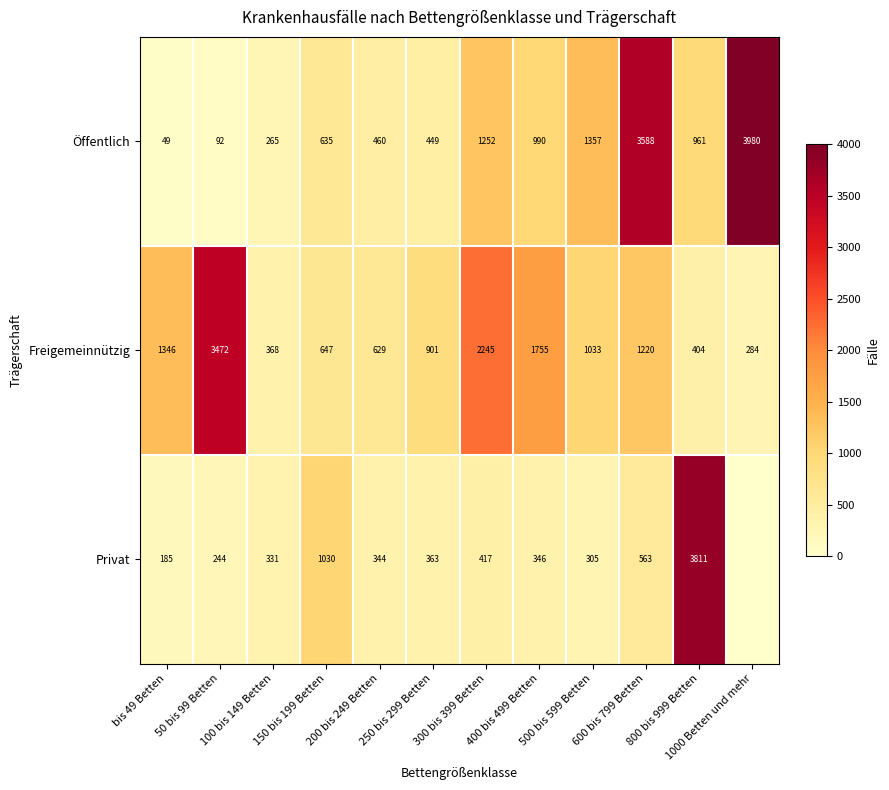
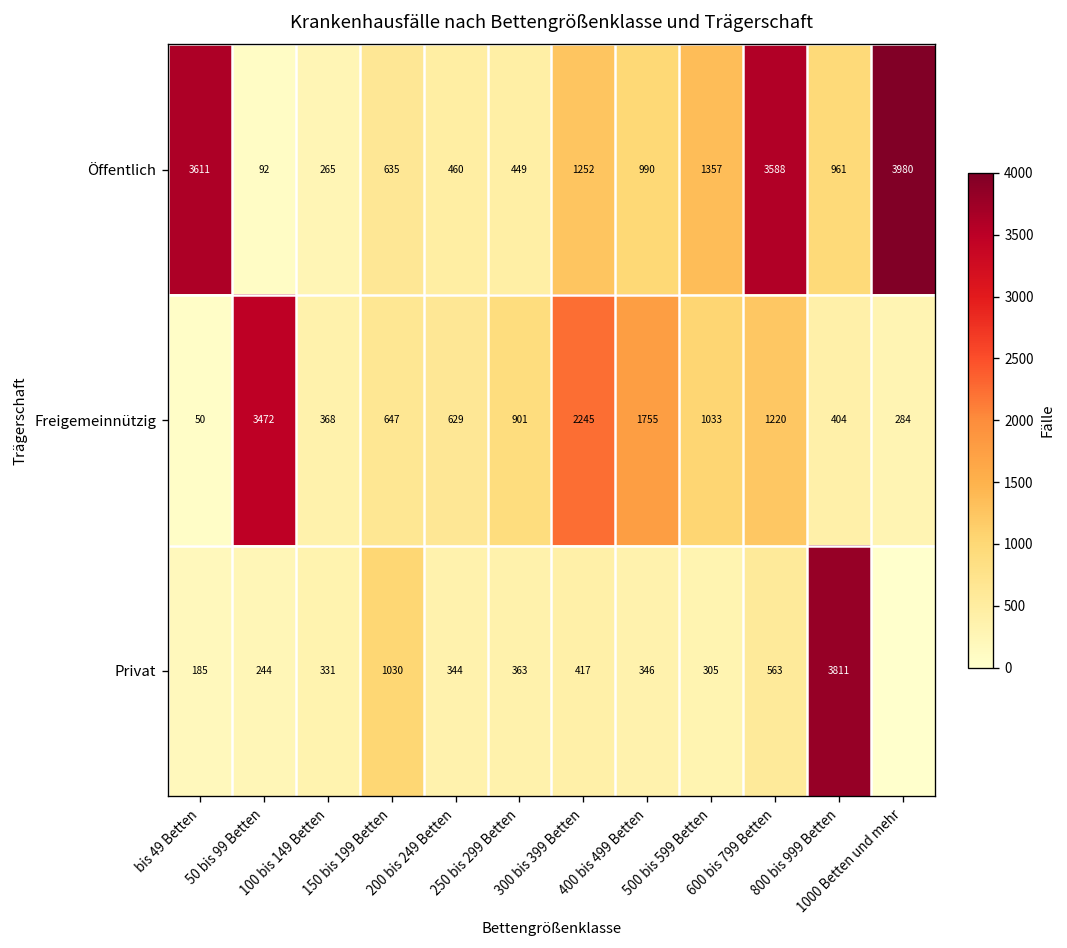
  {
    "Öffentlich": {
-     "bis 49 Betten": 49,
+     "bis 49 Betten": 3611,
      "50 bis 99 Betten": 92,
      "100 bis 149 Betten": 265,
      "150 bis 199 Betten": 635,
      "200 bis 249 Betten": 460,
      "250 bis 299 Betten": 449,
      "300 bis 399 Betten": 1252,
      "400 bis 499 Betten": 990,
      "500 bis 599 Betten": 1357,
      "600 bis 799 Betten": 3588,
      "800 bis 999 Betten": 961,
      "1000 Betten und mehr": 3980
    },
    "Freigemeinnützig": {
-     "bis 49 Betten": 1346,
+     "bis 49 Betten": 50,
      "50 bis 99 Betten": 3472,
      "100 bis 149 Betten": 368,
      "150 bis 199 Betten": 647,
      "200 bis 249 Betten": 629,
      "250 bis 299 Betten": 901,
      "300 bis 399 Betten": 2245,
      "400 bis 499 Betten": 1755,
      "500 bis 599 Betten": 1033,
      "600 bis 799 Betten": 1220,
      "800 bis 999 Betten": 404,
      "1000 Betten und mehr": 284
    },
    "Privat": {
      "bis 49 Betten": 185,
      "50 bis 99 Betten": 244,
      "100 bis 149 Betten": 331,
      "150 bis 199 Betten": 1030,
      "200 bis 249 Betten": 344,
      "250 bis 299 Betten": 363,
      "300 bis 399 Betten": 417,
      "400 bis 499 Betten": 346,
      "500 bis 599 Betten": 305,
      "600 bis 799 Betten": 563,
      "800 bis 999 Betten": 3811
    }
  }
